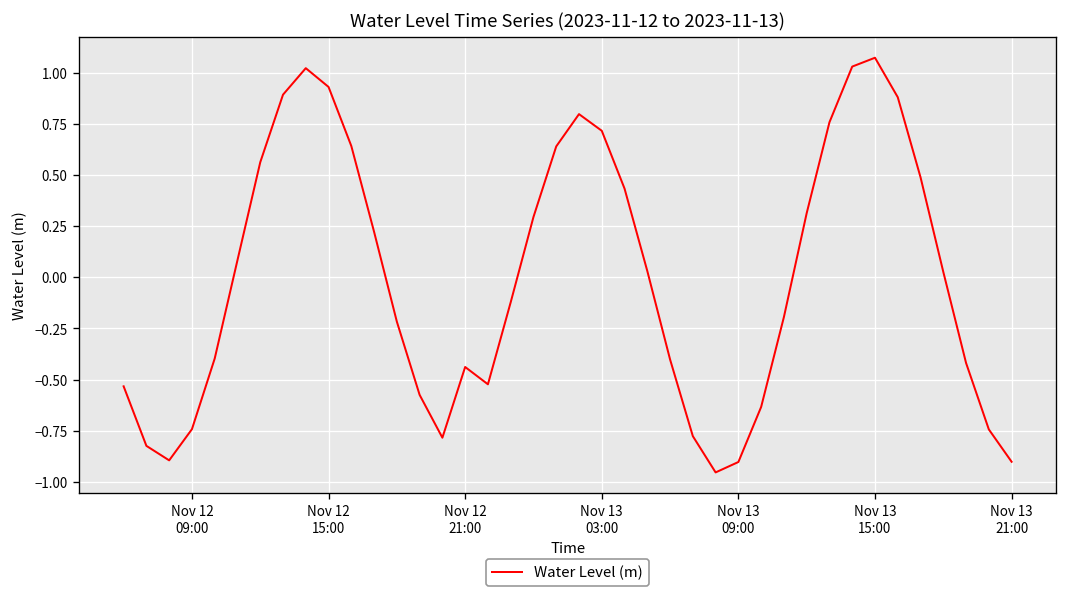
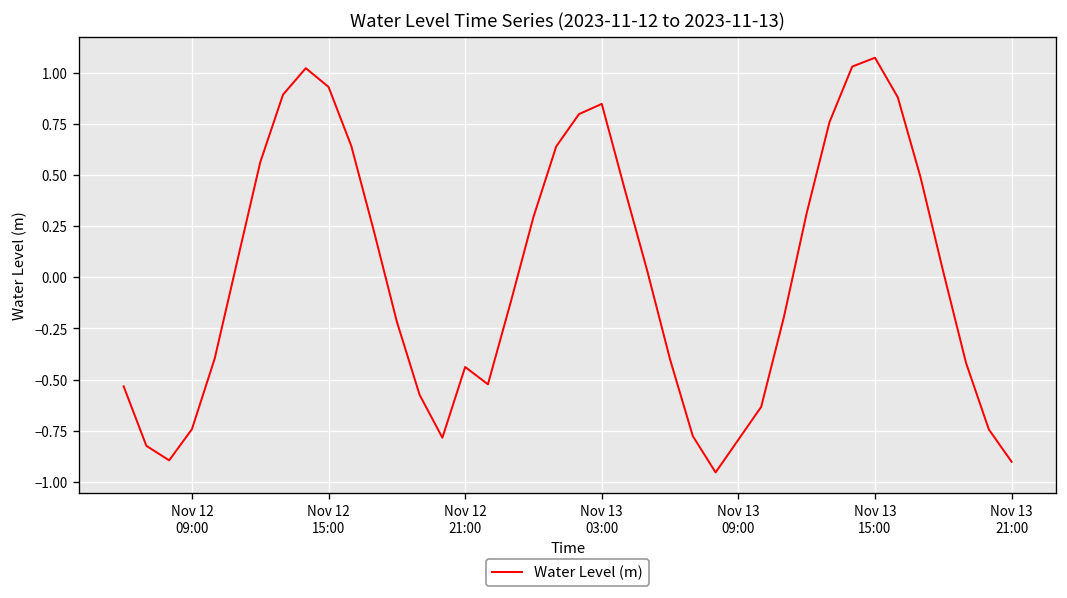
  {
    "Nov 12 09:00": -0.74,
    "Nov 12 15:00": 0.93,
    "Nov 12 21:00": -0.44,
-   "Nov 13 03:00": 0.72,
-   "Nov 13 09:00": -0.90,
+   "Nov 13 03:00": 0.85,
+   "Nov 13 09:00": -0.79,
    "Nov 13 15:00": 1.07,
    "Nov 13 21:00": -0.90
  }
